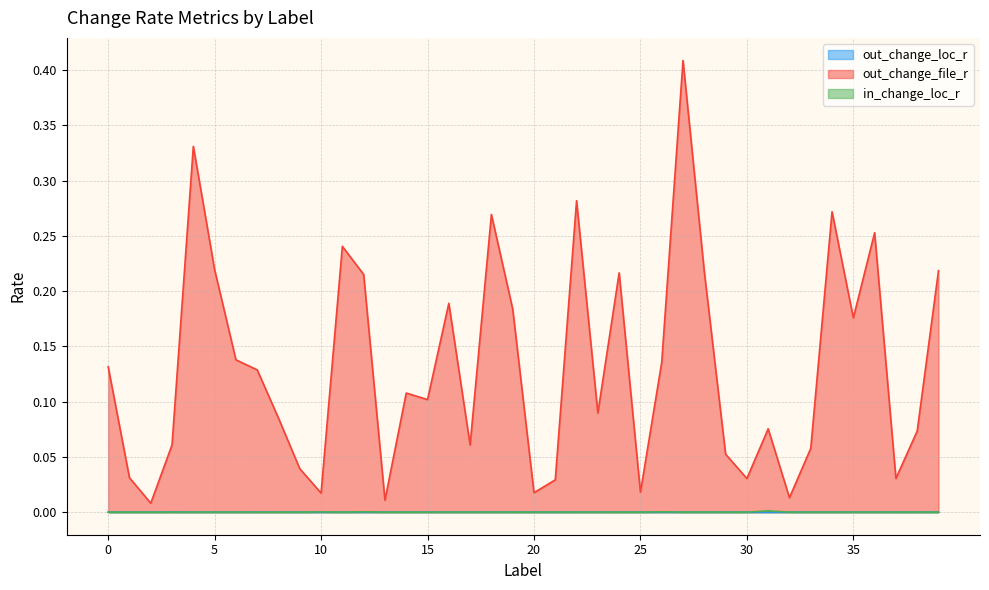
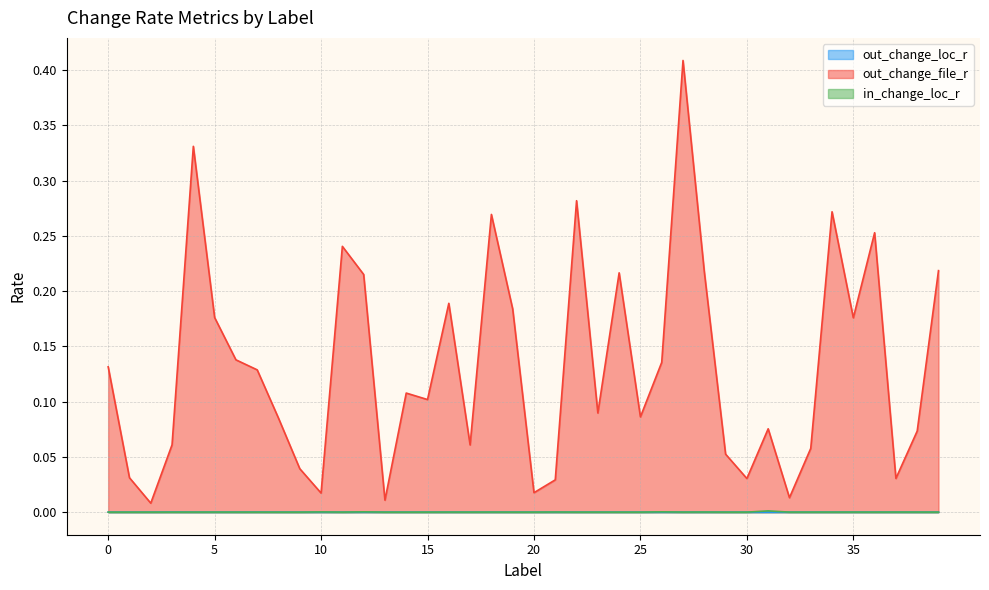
  {
    "out_change_file_r": {
      "0": 0.131,
-     "5": 0.219,
+     "5": 0.176,
      "10": 0.017,
      "15": 0.102,
      "20": 0.018,
-     "25": 0.018,
+     "25": 0.086,
      "30": 0.030,
      "35": 0.176
    }
  }
